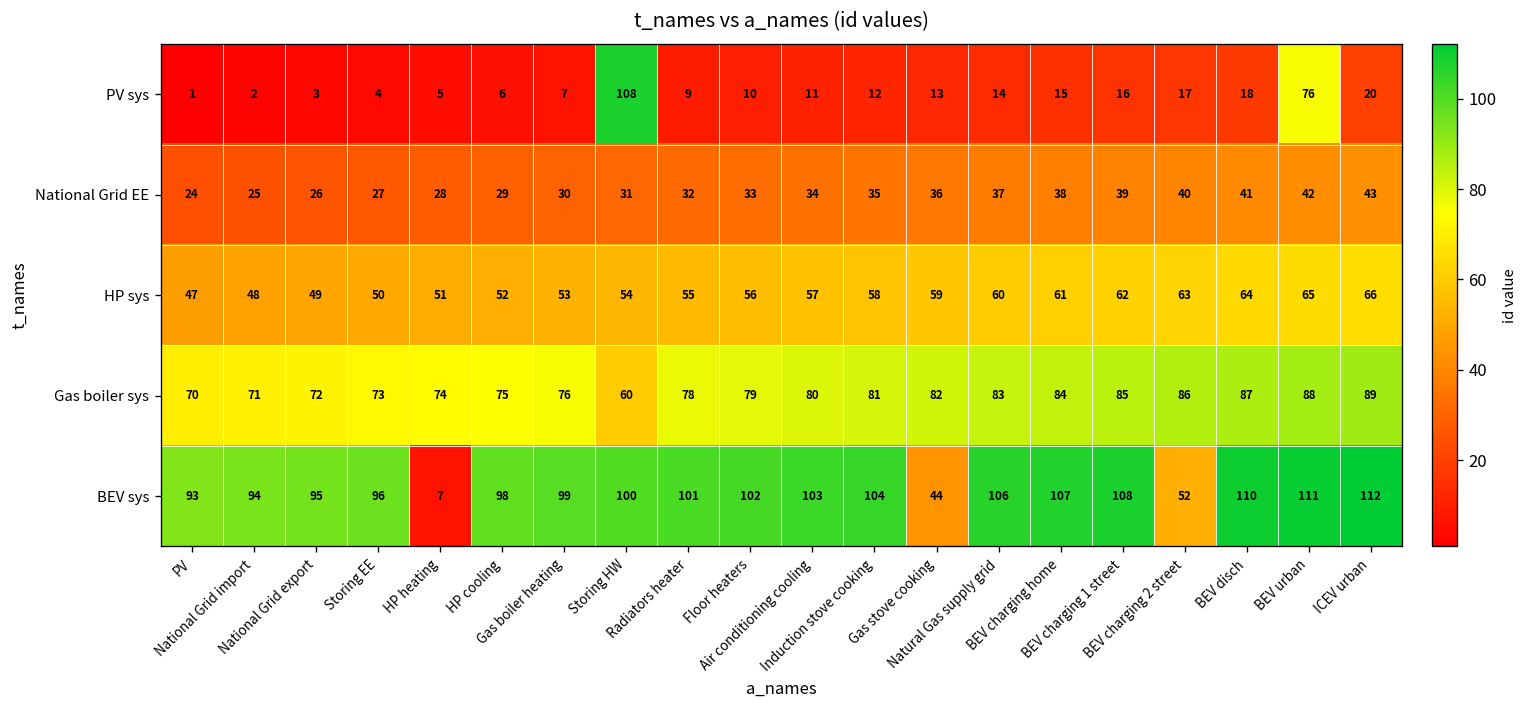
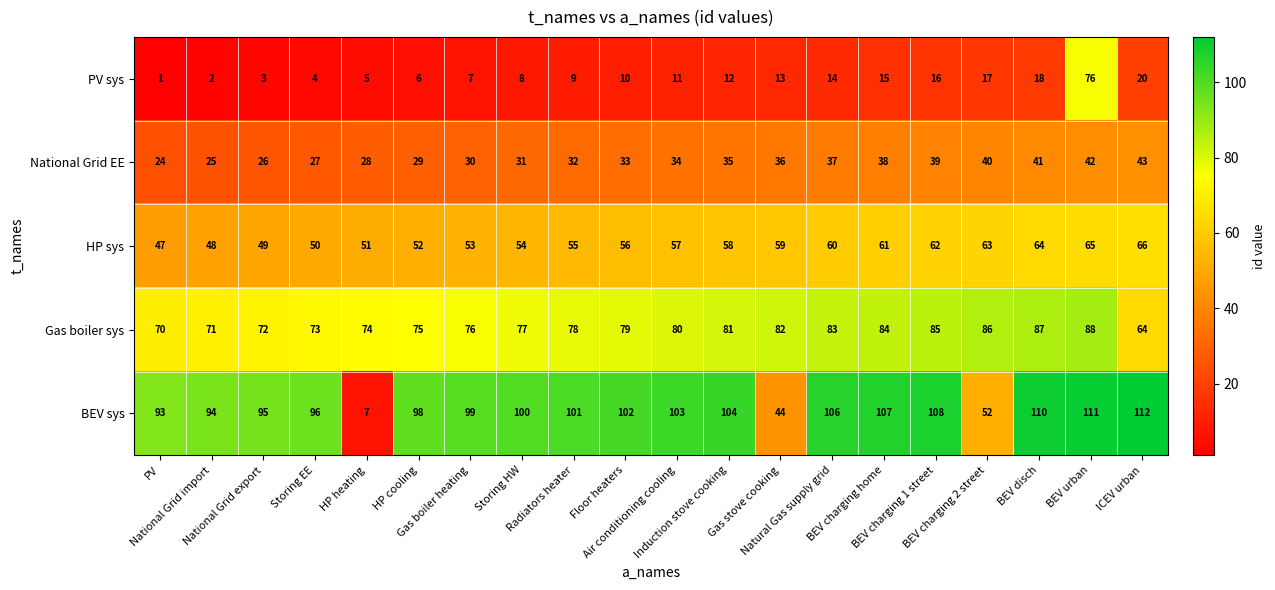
  {
    "PV sys": {
      "PV": 1,
      "National Grid import": 2,
      "National Grid export": 3,
      "Storing EE": 4,
      "HP heating": 5,
      "HP cooling": 6,
      "Gas boiler heating": 7,
-     "Storing HW": 108,
+     "Storing HW": 8,
      "Radiators heater": 9,
      "Floor heaters": 10,
      "Air conditioning cooling": 11,
      "Induction stove cooking": 12,
      "Gas stove cooking": 13,
      "Natural Gas supply grid": 14,
      "BEV charging home": 15,
      "BEV charging 1 street": 16,
      "BEV charging 2 street": 17,
      "BEV disch": 18,
      "BEV urban": 76,
      "ICEV urban": 20
    },
    "National Grid EE": {
      "PV": 24,
      "National Grid import": 25,
      "National Grid export": 26,
      "Storing EE": 27,
      "HP heating": 28,
      "HP cooling": 29,
      "Gas boiler heating": 30,
      "Storing HW": 31,
      "Radiators heater": 32,
      "Floor heaters": 33,
      "Air conditioning cooling": 34,
      "Induction stove cooking": 35,
      "Gas stove cooking": 36,
      "Natural Gas supply grid": 37,
      "BEV charging home": 38,
      "BEV charging 1 street": 39,
      "BEV charging 2 street": 40,
      "BEV disch": 41,
      "BEV urban": 42,
      "ICEV urban": 43
    },
    "HP sys": {
      "PV": 47,
      "National Grid import": 48,
      "National Grid export": 49,
      "Storing EE": 50,
      "HP heating": 51,
      "HP cooling": 52,
      "Gas boiler heating": 53,
      "Storing HW": 54,
      "Radiators heater": 55,
      "Floor heaters": 56,
      "Air conditioning cooling": 57,
      "Induction stove cooking": 58,
      "Gas stove cooking": 59,
      "Natural Gas supply grid": 60,
      "BEV charging home": 61,
      "BEV charging 1 street": 62,
      "BEV charging 2 street": 63,
      "BEV disch": 64,
      "BEV urban": 65,
      "ICEV urban": 66
    },
    "Gas boiler sys": {
      "PV": 70,
      "National Grid import": 71,
      "National Grid export": 72,
      "Storing EE": 73,
      "HP heating": 74,
      "HP cooling": 75,
      "Gas boiler heating": 76,
-     "Storing HW": 60,
+     "Storing HW": 77,
      "Radiators heater": 78,
      "Floor heaters": 79,
      "Air conditioning cooling": 80,
      "Induction stove cooking": 81,
      "Gas stove cooking": 82,
      "Natural Gas supply grid": 83,
      "BEV charging home": 84,
      "BEV charging 1 street": 85,
      "BEV charging 2 street": 86,
      "BEV disch": 87,
      "BEV urban": 88,
-     "ICEV urban": 89
+     "ICEV urban": 64
    },
    "BEV sys": {
      "PV": 93,
      "National Grid import": 94,
      "National Grid export": 95,
      "Storing EE": 96,
      "HP heating": 7,
      "HP cooling": 98,
      "Gas boiler heating": 99,
      "Storing HW": 100,
      "Radiators heater": 101,
      "Floor heaters": 102,
      "Air conditioning cooling": 103,
      "Induction stove cooking": 104,
      "Gas stove cooking": 44,
      "Natural Gas supply grid": 106,
      "BEV charging home": 107,
      "BEV charging 1 street": 108,
      "BEV charging 2 street": 52,
      "BEV disch": 110,
      "BEV urban": 111,
      "ICEV urban": 112
    }
  }
